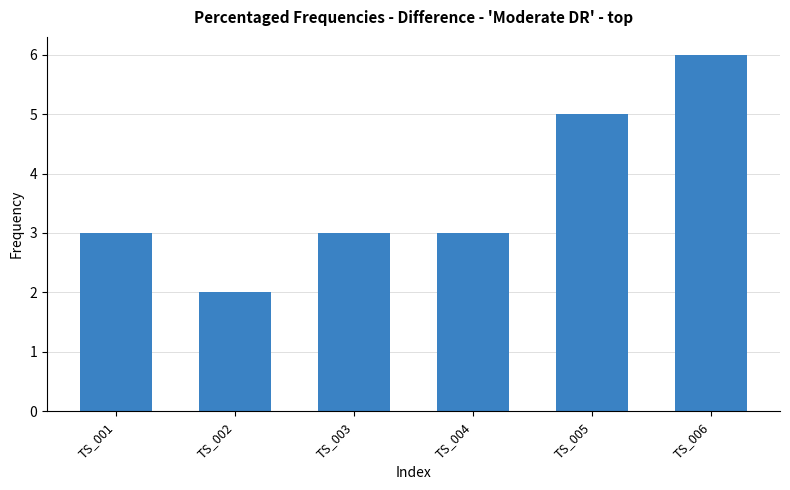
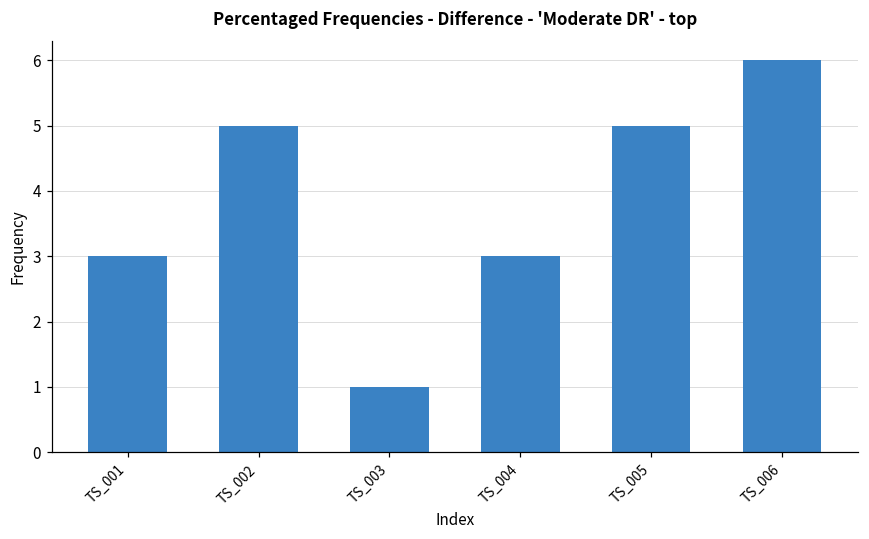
  {
    "TS_001": 3,
-   "TS_002": 2,
-   "TS_003": 3,
+   "TS_002": 5,
+   "TS_003": 1,
    "TS_004": 3,
    "TS_005": 5,
    "TS_006": 6
  }
